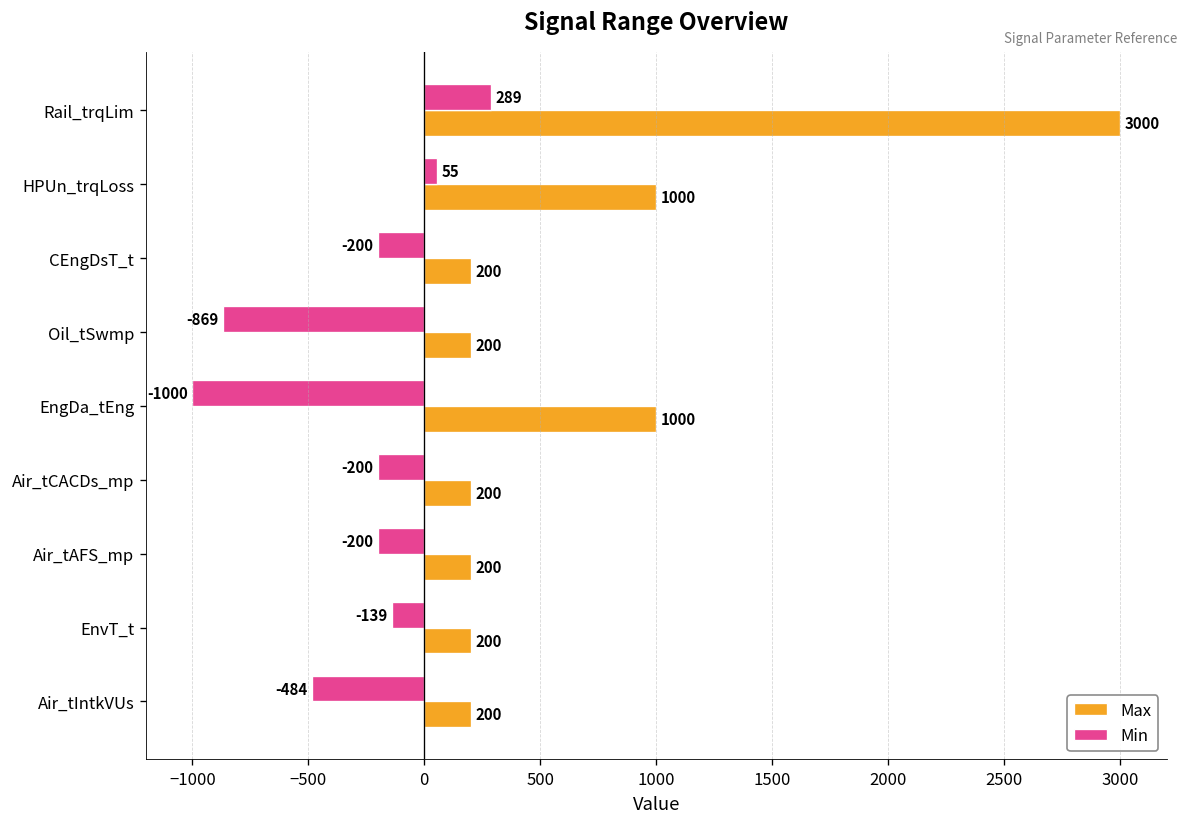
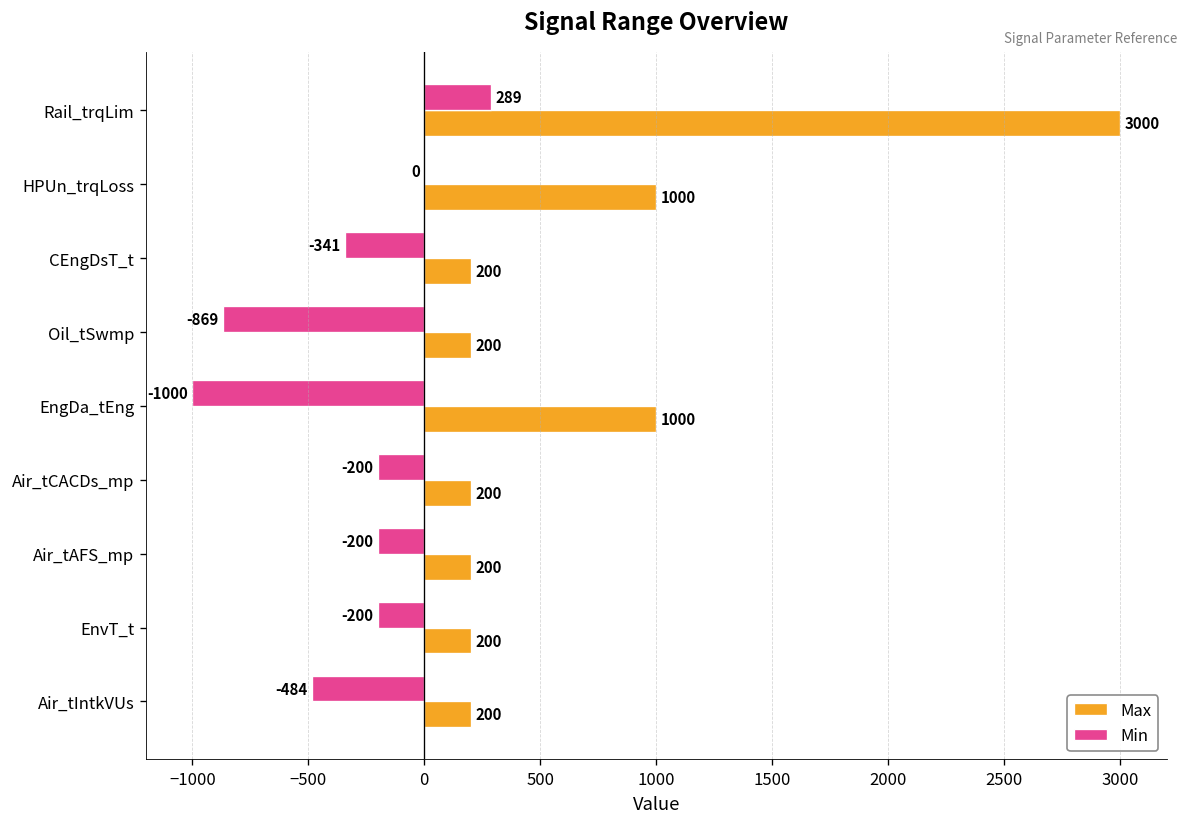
  {
    "Max": {
      "Rail_trqLim": 3000,
      "HPUn_trqLoss": 1000,
      "CEngDsT_t": 200,
      "Oil_tSwmp": 200,
      "EngDa_tEng": 1000,
      "Air_tCACDs_mp": 200,
      "Air_tAFS_mp": 200,
      "EnvT_t": 200,
      "Air_tIntkVUs": 200
    },
    "Min": {
      "Rail_trqLim": 289,
-     "HPUn_trqLoss": 55,
-     "CEngDsT_t": -200,
+     "HPUn_trqLoss": 0,
+     "CEngDsT_t": -341,
      "Oil_tSwmp": -869,
      "EngDa_tEng": -1000,
      "Air_tCACDs_mp": -200,
      "Air_tAFS_mp": -200,
-     "EnvT_t": -139,
+     "EnvT_t": -200,
      "Air_tIntkVUs": -484
    }
  }
